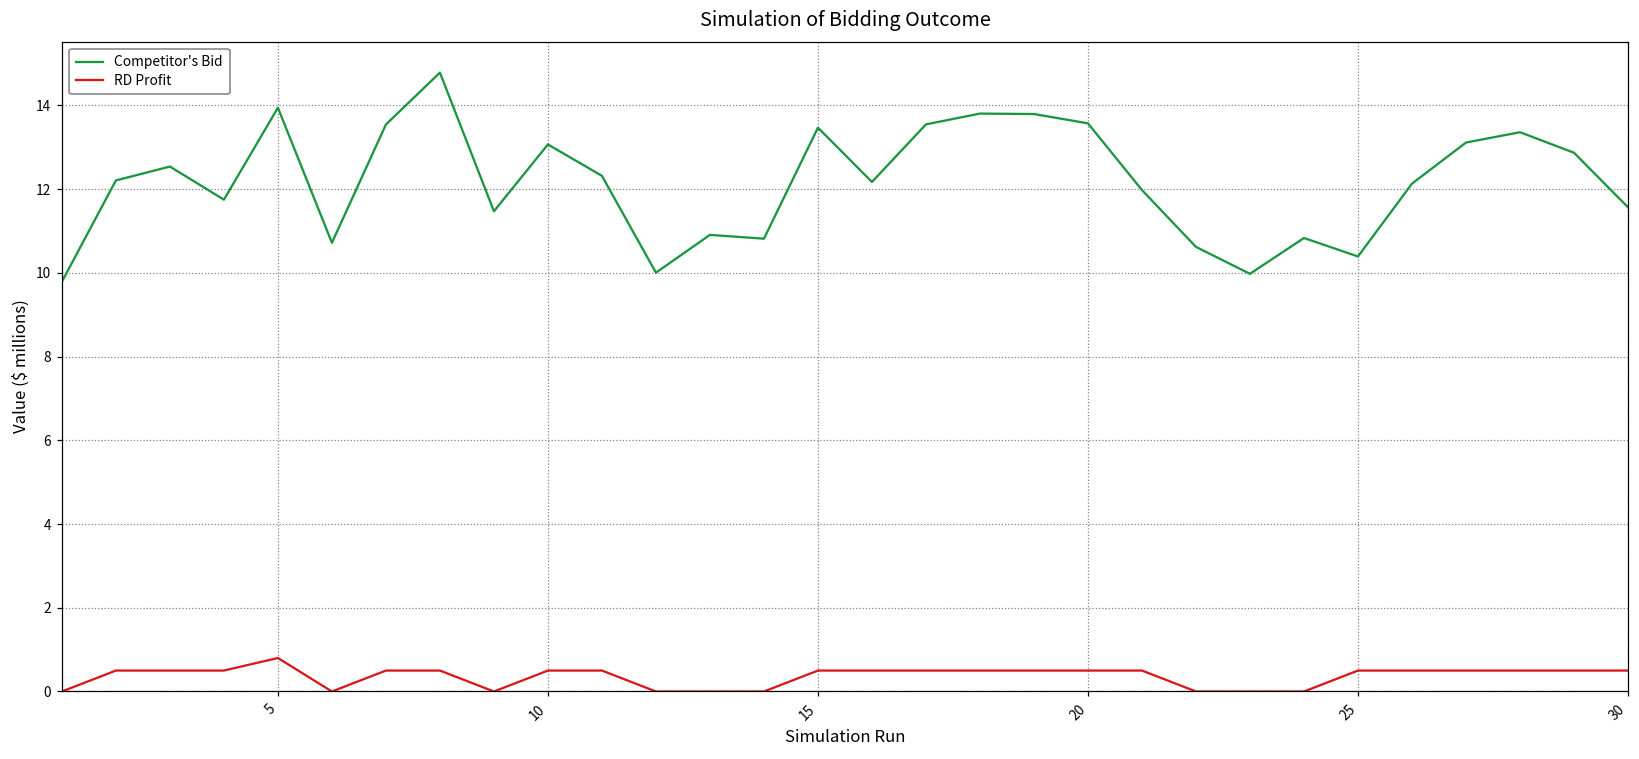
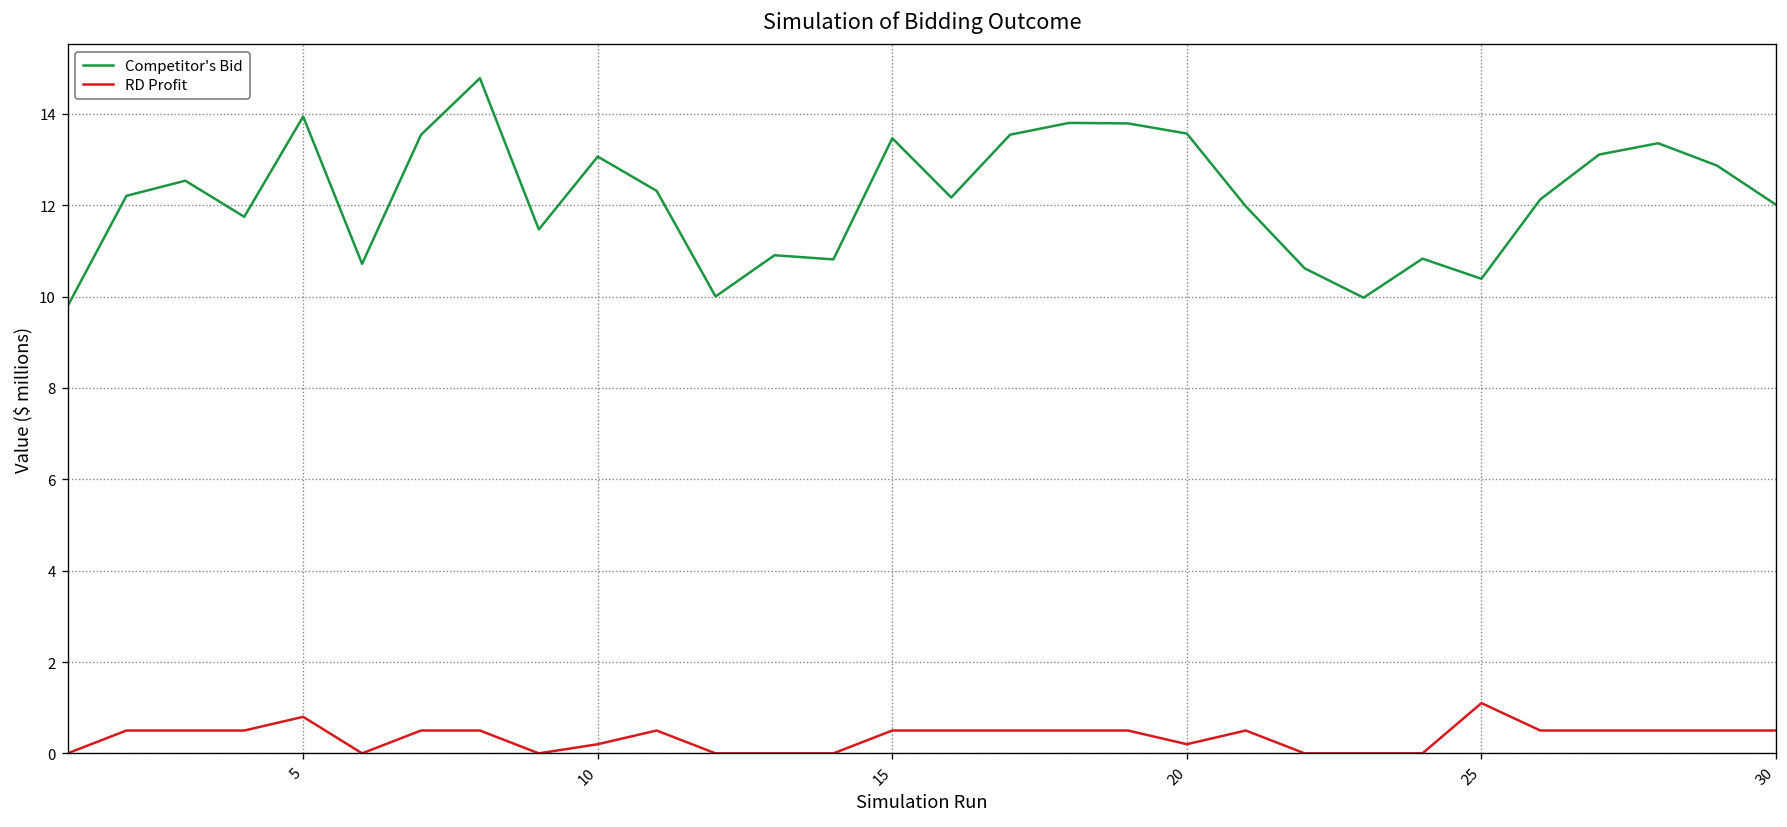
  {
    "Competitor's Bid": {
      "5": 13.9,
      "10": 13.1,
      "15": 13.5,
      "20": 13.6,
      "25": 10.4,
-     "30": 11.6
+     "30": 12.0
    },
    "RD Profit": {
      "5": 0.8,
-     "10": 0.5,
+     "10": 0.2,
      "15": 0.5,
-     "20": 0.5,
-     "25": 0.5,
+     "20": 0.2,
+     "25": 1.1,
      "30": 0.5
    }
  }
